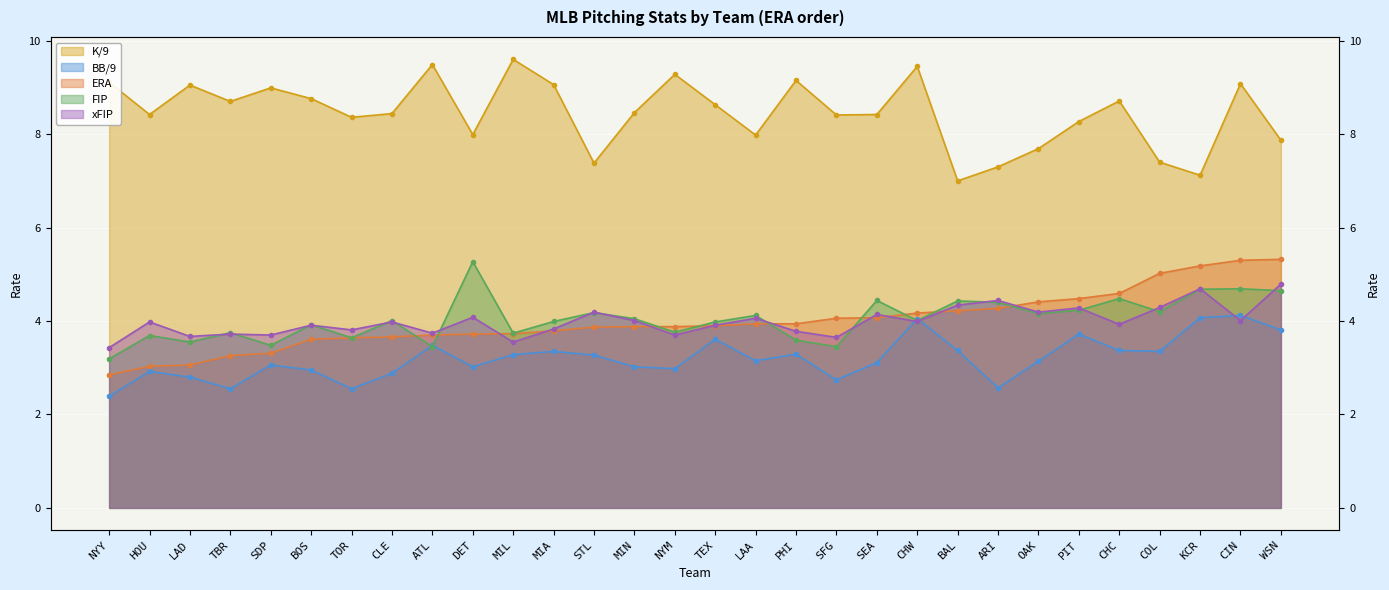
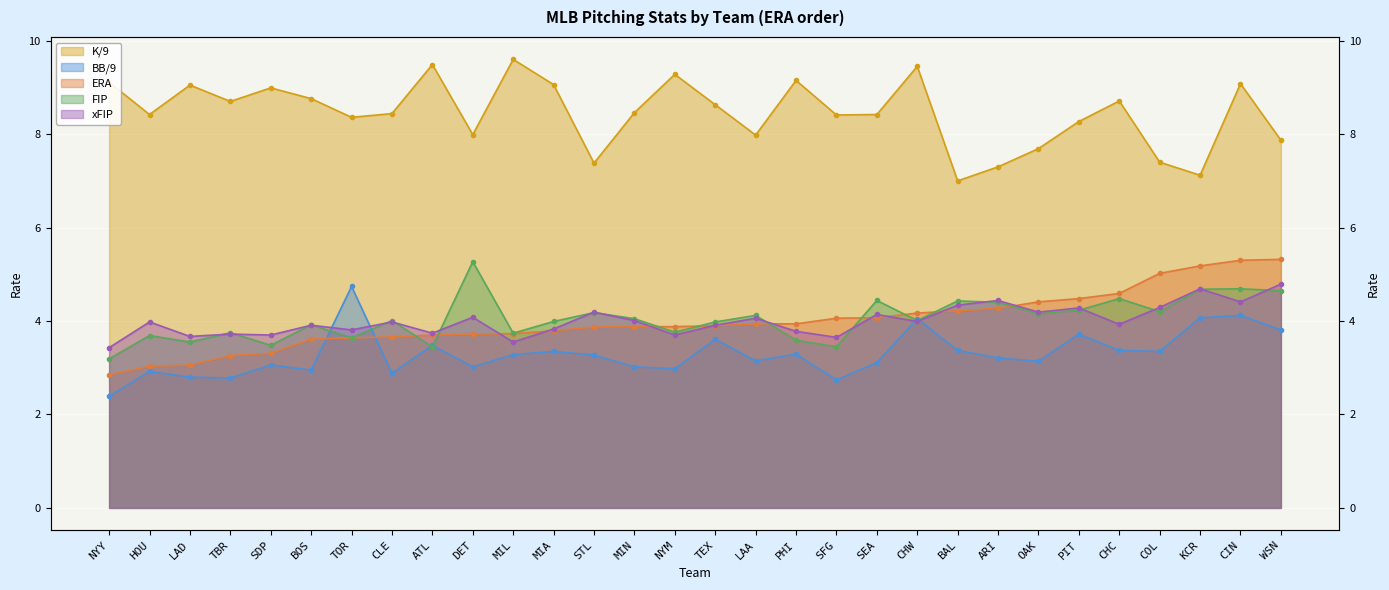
  {
    "BB/9": {
      "NYY": 2.4,
      "HOU": 2.9,
      "LAD": 2.8,
-     "TBR": 2.6,
+     "TBR": 2.8,
      "SDP": 3.1,
      "BOS": 3.0,
-     "TOR": 2.6,
+     "TOR": 4.7,
      "CLE": 2.9,
      "DET": 3.0,
      "MIL": 3.3,
      "MIA": 3.4,
      "STL": 3.3,
      "MIN": 3.0,
      "NYM": 3.0,
      "TEX": 3.6,
      "LAA": 3.2,
      "PHI": 3.3,
      "SFG": 2.7,
      "SEA": 3.1,
      "BAL": 3.4,
-     "ARI": 2.6,
+     "ARI": 3.2,
      "OAK": 3.1,
      "PIT": 3.7,
      "CHC": 3.4,
      "COL": 3.4,
      "KCR": 4.1,
      "CIN": 4.1,
      "WSN": 3.8
    },
    "FIP": {
      "NYY": 3.2,
      "HOU": 3.7,
      "LAD": 3.6,
      "SDP": 3.5,
      "DET": 5.3,
      "MIA": 4.0,
      "NYM": 3.8,
      "TEX": 4.0,
      "LAA": 4.1,
      "PHI": 3.6,
      "SFG": 3.5,
      "SEA": 4.4,
      "BAL": 4.4,
      "CHC": 4.5,
      "COL": 4.2,
      "CIN": 4.7,
      "WSN": 4.7
    },
    "xFIP": {
      "NYY": 3.4,
      "HOU": 4.0,
      "LAD": 3.7,
      "SDP": 3.7,
      "TOR": 3.8,
      "DET": 4.1,
      "MIL": 3.6,
      "NYM": 3.7,
      "LAA": 4.1,
      "PHI": 3.8,
      "SFG": 3.7,
      "SEA": 4.1,
      "BAL": 4.3,
      "CHC": 3.9,
      "COL": 4.3,
-     "CIN": 4.0,
+     "CIN": 4.4,
      "WSN": 4.8
    }
  }
